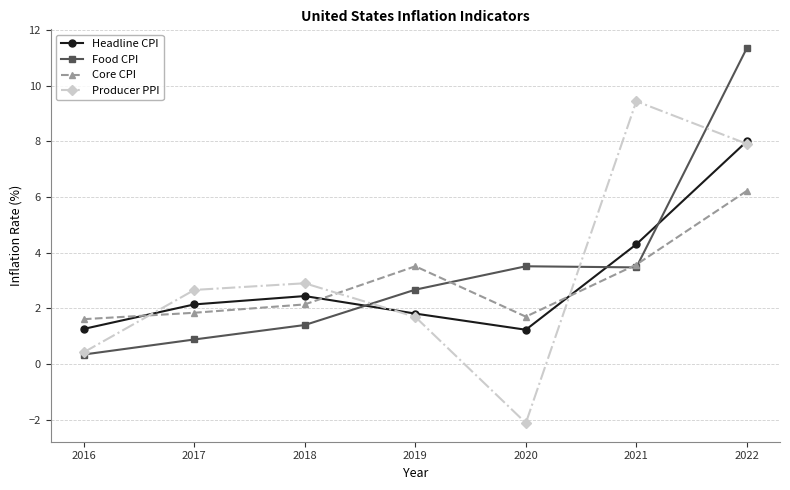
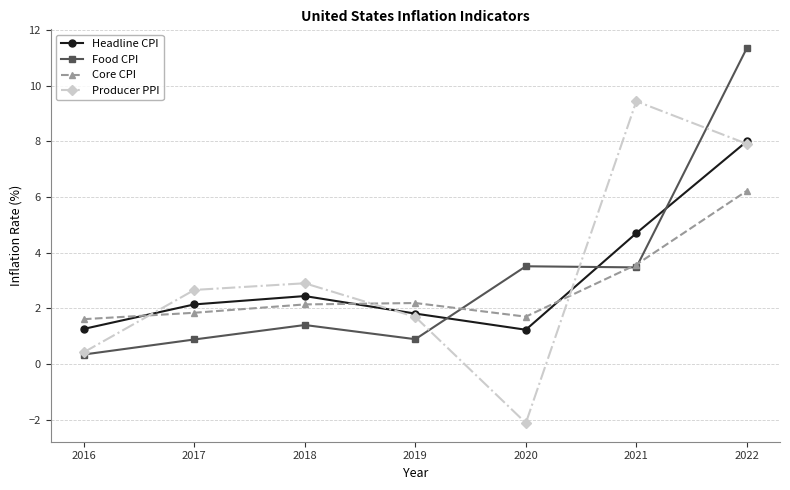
  {
    "Headline CPI": {
      "2016": 1.3,
      "2017": 2.1,
      "2018": 2.4,
      "2019": 1.8,
      "2020": 1.2,
-     "2021": 4.3
+     "2021": 4.7
    },
    "Food CPI": {
      "2017": 0.9,
      "2018": 1.4,
-     "2019": 2.7,
+     "2019": 0.9,
      "2020": 3.5,
      "2021": 3.5,
      "2022": 11.4
    },
    "Core CPI": {
      "2016": 1.6,
      "2017": 1.8,
      "2018": 2.1,
-     "2019": 3.5,
+     "2019": 2.2,
      "2020": 1.7,
      "2021": 3.6,
      "2022": 6.2
    },
    "Producer PPI": {
      "2017": 2.7,
      "2018": 2.9,
      "2019": 1.7,
      "2020": -2.1,
      "2021": 9.4
    }
  }
